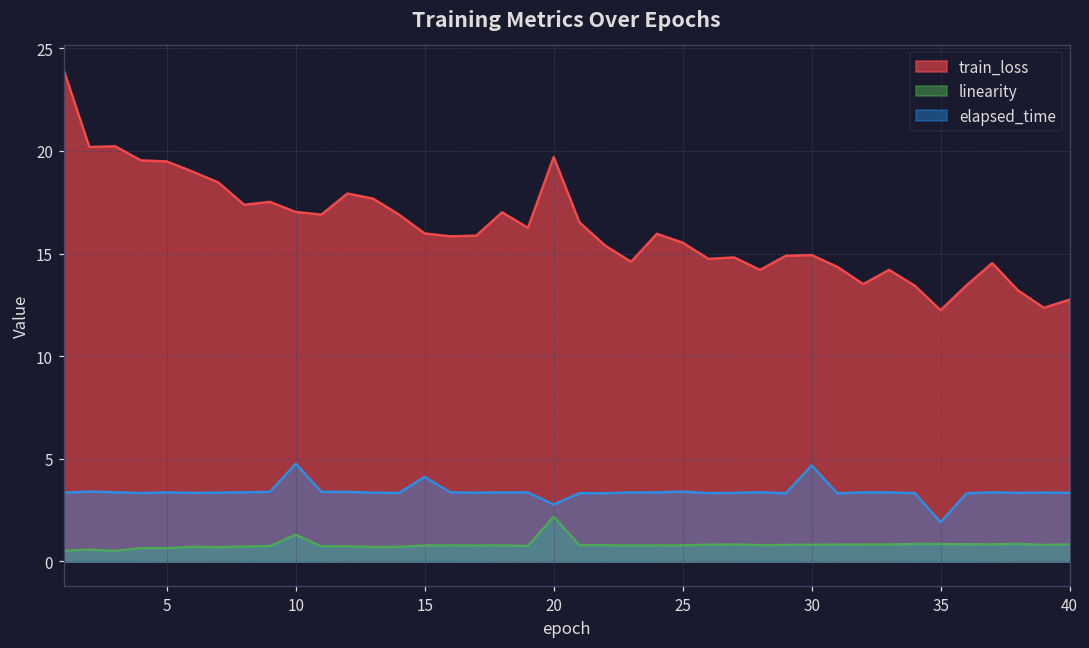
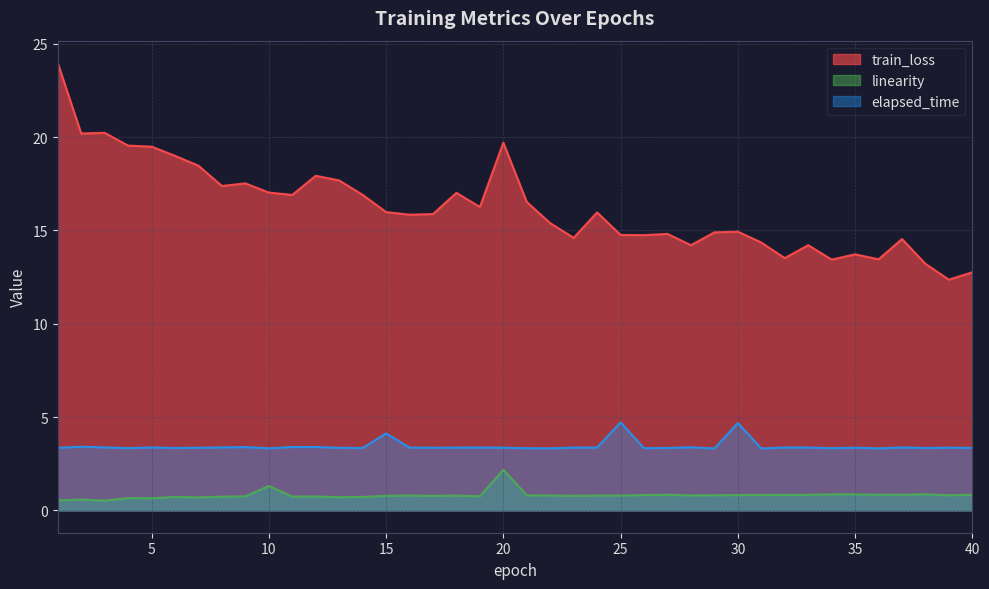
  {
    "train_loss": {
      "5": 19.5,
      "10": 17.0,
      "15": 16.0,
      "20": 19.7,
-     "25": 15.5,
+     "25": 14.8,
      "30": 14.9,
-     "35": 12.2,
+     "35": 13.7,
      "40": 12.8
    },
    "linearity": {
      "5": 0.7,
      "10": 1.3,
      "15": 0.8,
      "20": 2.2,
      "25": 0.8,
      "30": 0.8,
      "35": 0.9,
      "40": 0.8
    },
    "elapsed_time": {
      "5": 3.4,
-     "10": 4.8,
+     "10": 3.3,
      "15": 4.1,
-     "20": 2.8,
-     "25": 3.4,
+     "20": 3.4,
+     "25": 4.7,
      "30": 4.7,
-     "35": 1.9,
+     "35": 3.4,
      "40": 3.3
    }
  }
